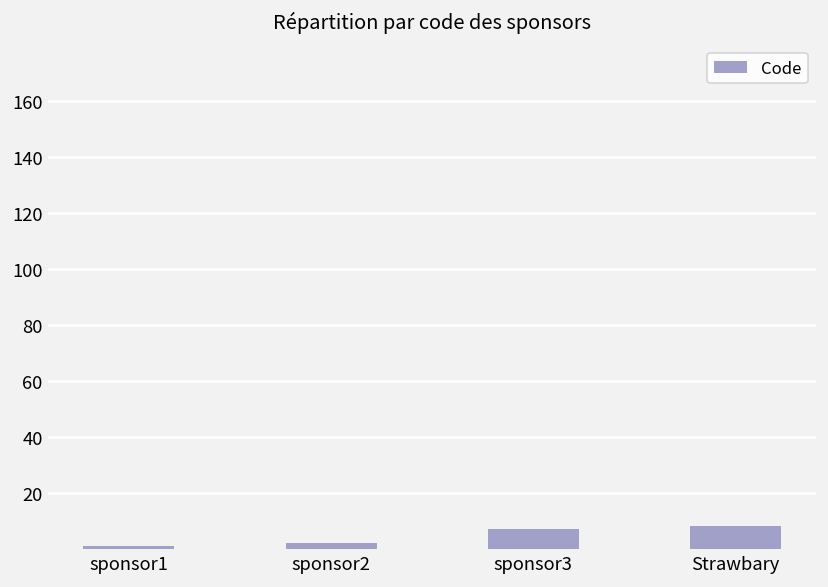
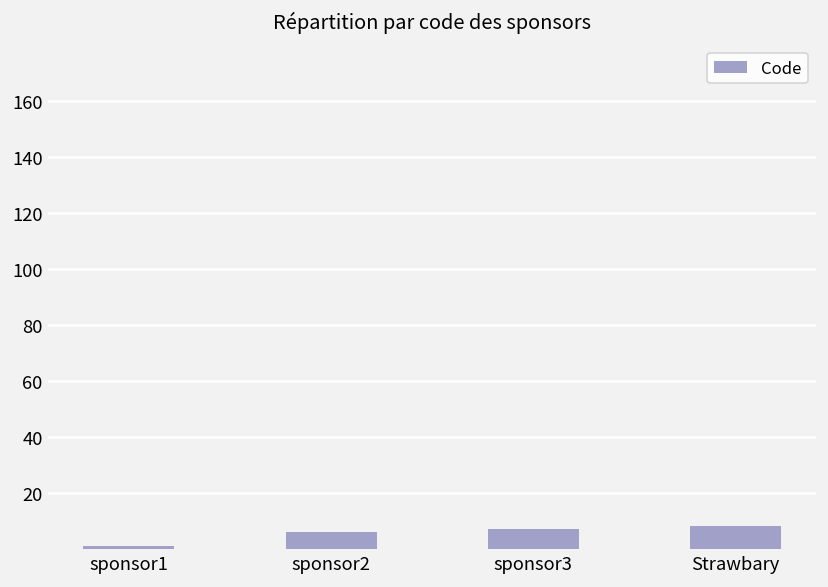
  {
-   "sponsor2": 2,
+   "sponsor2": 6,
    "sponsor3": 7,
    "Strawbary": 8
  }
